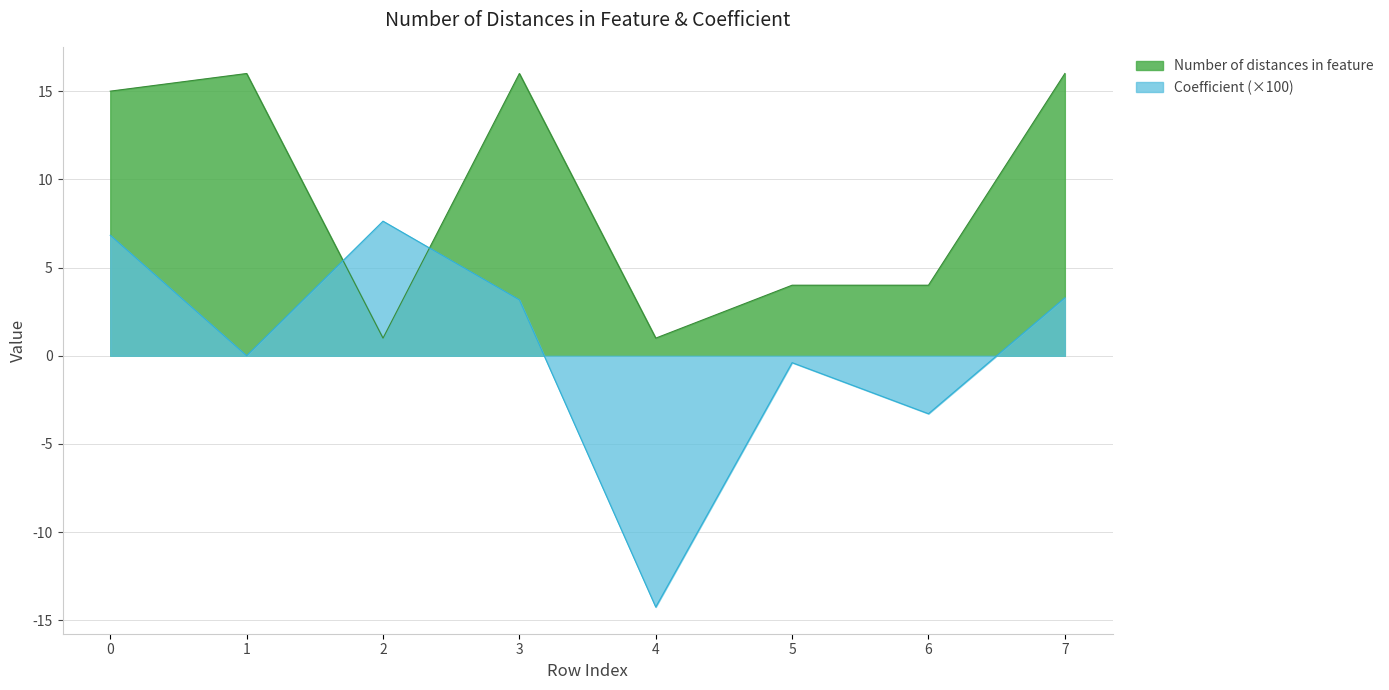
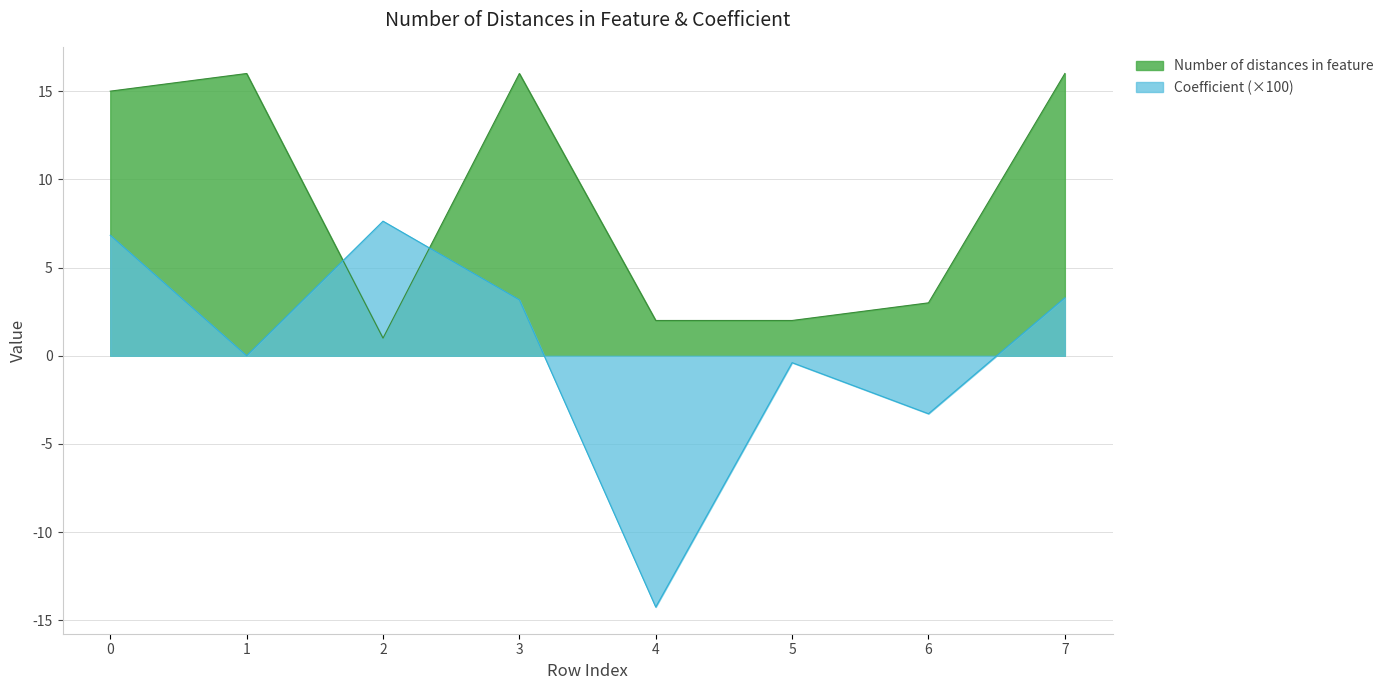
  {
    "Number of distances in feature": {
      "0": 15,
      "1": 16,
      "2": 1,
      "3": 16,
-     "4": 1,
-     "5": 4,
-     "6": 4,
+     "4": 2,
+     "5": 2,
+     "6": 3,
      "7": 16
    }
  }
